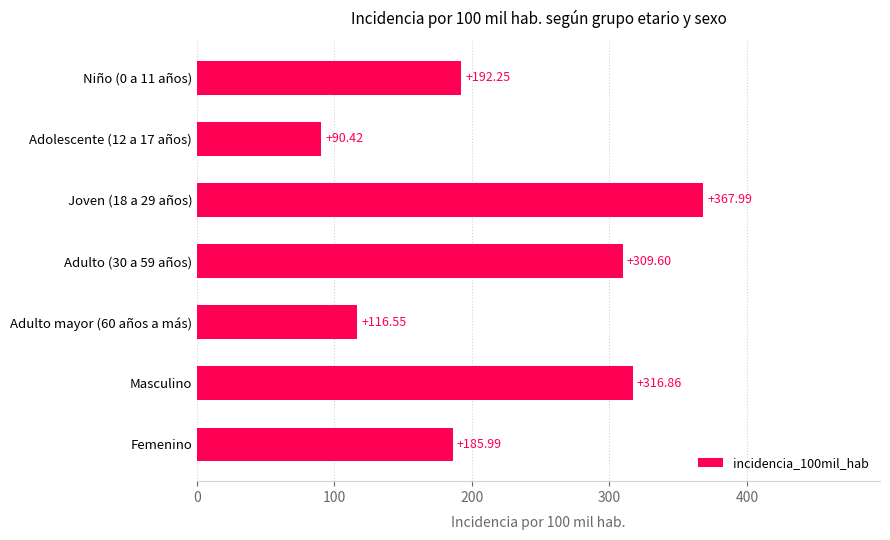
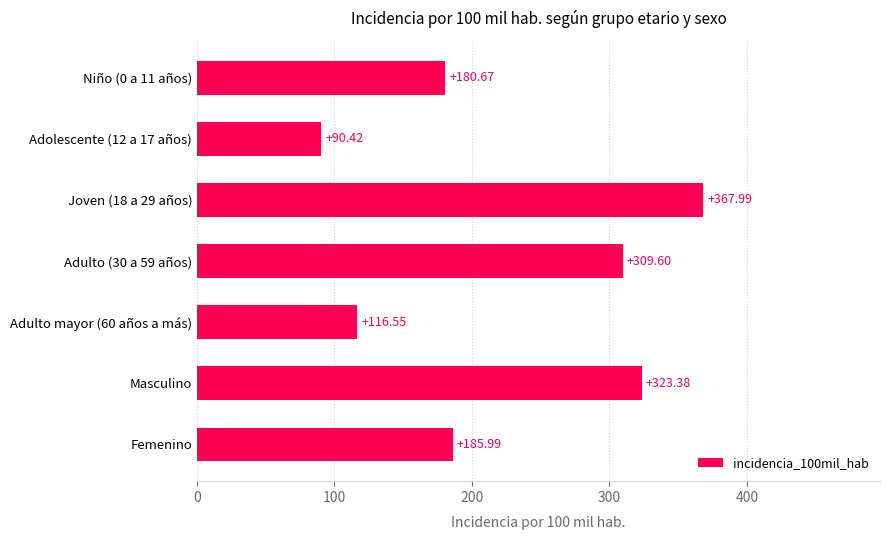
  {
-   "Niño (0 a 11 años)": "+192.25",
+   "Niño (0 a 11 años)": "+180.67",
    "Adolescente (12 a 17 años)": "+90.42",
    "Joven (18 a 29 años)": "+367.99",
    "Adulto (30 a 59 años)": "+309.60",
    "Adulto mayor (60 años a más)": "+116.55",
-   "Masculino": "+316.86",
+   "Masculino": "+323.38",
    "Femenino": "+185.99"
  }
